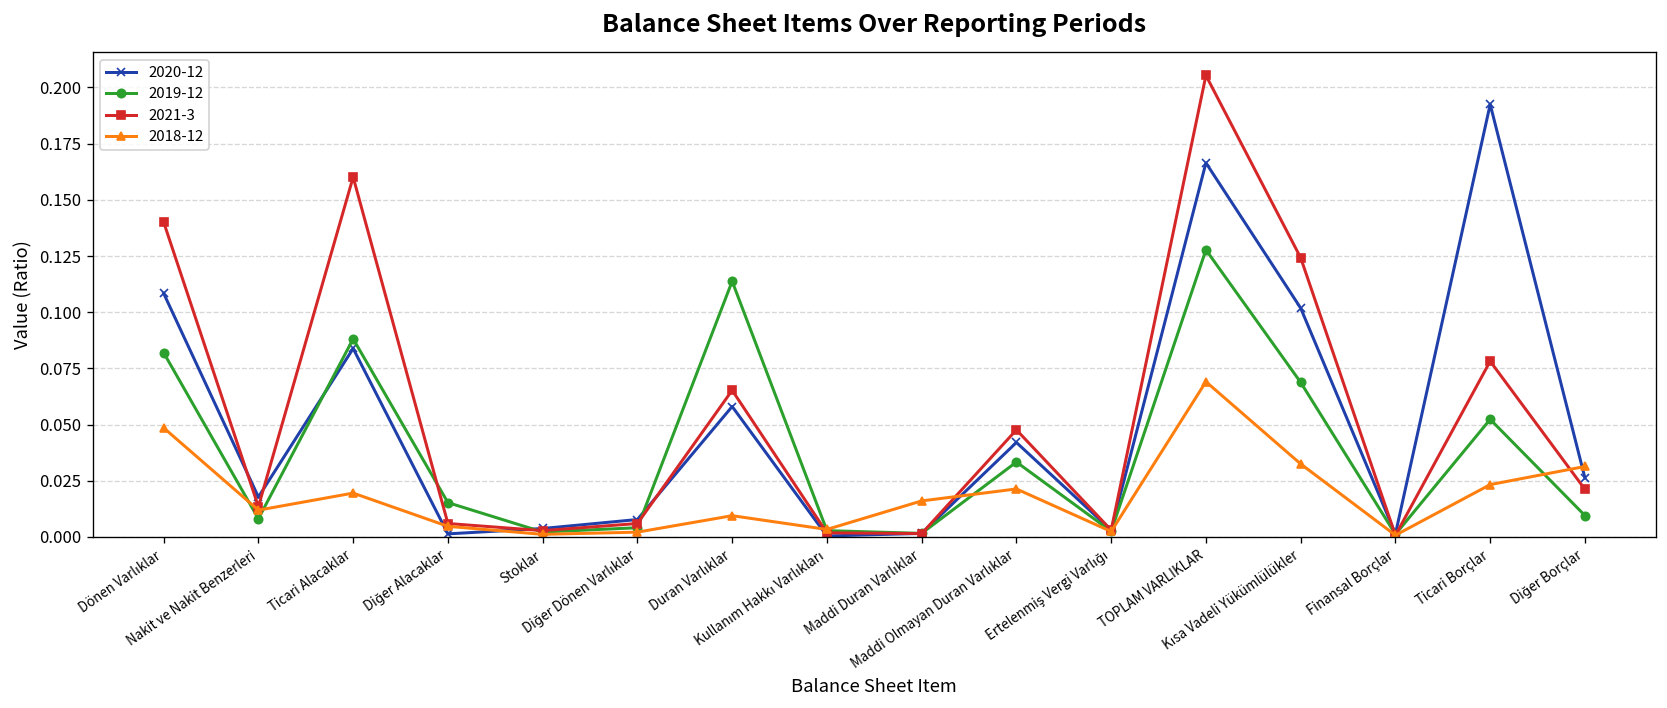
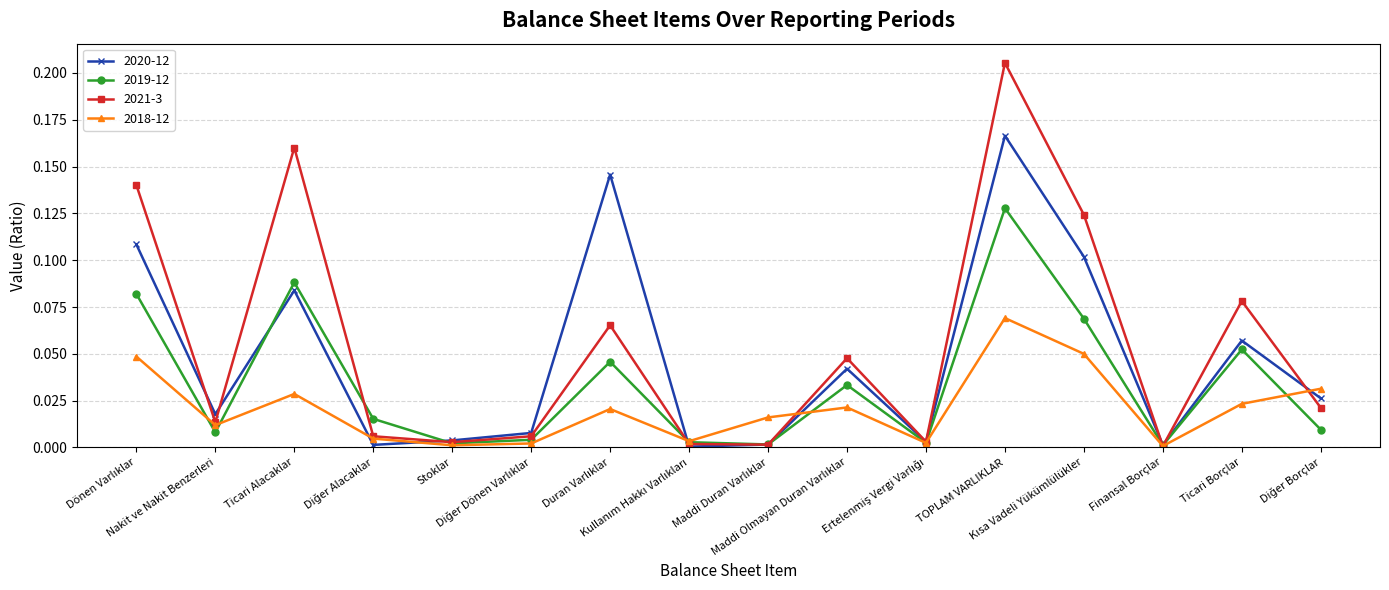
  {
    "2020-12": {
      "Dönen Varlıklar": 0.108,
      "Nakit ve Nakit Benzerleri": 0.018,
      "Ticari Alacaklar": 0.084,
      "Diğer Alacaklar": 0.001,
      "Diğer Dönen Varlıklar": 0.008,
-     "Duran Varlıklar": 0.058,
+     "Duran Varlıklar": 0.146,
      "Kullanım Hakkı Varlıkları": 0.000,
      "Maddi Olmayan Duran Varlıklar": 0.042,
      "TOPLAM VARLIKLAR": 0.166,
      "Kısa Vadeli Yükümlülükler": 0.102,
-     "Ticari Borçlar": 0.193,
+     "Ticari Borçlar": 0.057,
      "Diğer Borçlar": 0.026
    },
    "2019-12": {
      "Dönen Varlıklar": 0.082,
      "Nakit ve Nakit Benzerleri": 0.008,
      "Ticari Alacaklar": 0.088,
      "Diğer Alacaklar": 0.015,
      "Diğer Dönen Varlıklar": 0.004,
-     "Duran Varlıklar": 0.114,
+     "Duran Varlıklar": 0.046,
      "Maddi Olmayan Duran Varlıklar": 0.033,
      "TOPLAM VARLIKLAR": 0.128,
      "Kısa Vadeli Yükümlülükler": 0.069,
      "Ticari Borçlar": 0.052,
      "Diğer Borçlar": 0.010
    },
    "2021-3": {
      "Dönen Varlıklar": 0.140,
      "Nakit ve Nakit Benzerleri": 0.013,
      "Ticari Alacaklar": 0.160,
      "Diğer Dönen Varlıklar": 0.006,
      "Duran Varlıklar": 0.065,
      "Maddi Olmayan Duran Varlıklar": 0.048,
      "TOPLAM VARLIKLAR": 0.205,
      "Kısa Vadeli Yükümlülükler": 0.124,
      "Ticari Borçlar": 0.078,
      "Diğer Borçlar": 0.021
    },
    "2018-12": {
      "Dönen Varlıklar": 0.049,
      "Nakit ve Nakit Benzerleri": 0.012,
-     "Ticari Alacaklar": 0.020,
+     "Ticari Alacaklar": 0.029,
      "Diğer Dönen Varlıklar": 0.002,
-     "Duran Varlıklar": 0.009,
+     "Duran Varlıklar": 0.021,
      "Maddi Duran Varlıklar": 0.016,
      "Maddi Olmayan Duran Varlıklar": 0.021,
      "TOPLAM VARLIKLAR": 0.069,
-     "Kısa Vadeli Yükümlülükler": 0.032,
+     "Kısa Vadeli Yükümlülükler": 0.050,
      "Ticari Borçlar": 0.023,
      "Diğer Borçlar": 0.031
    }
  }
